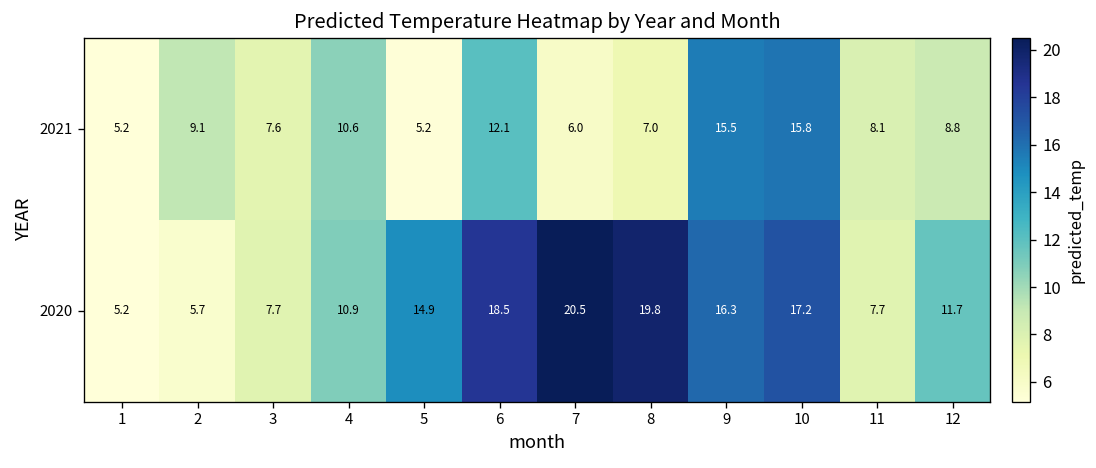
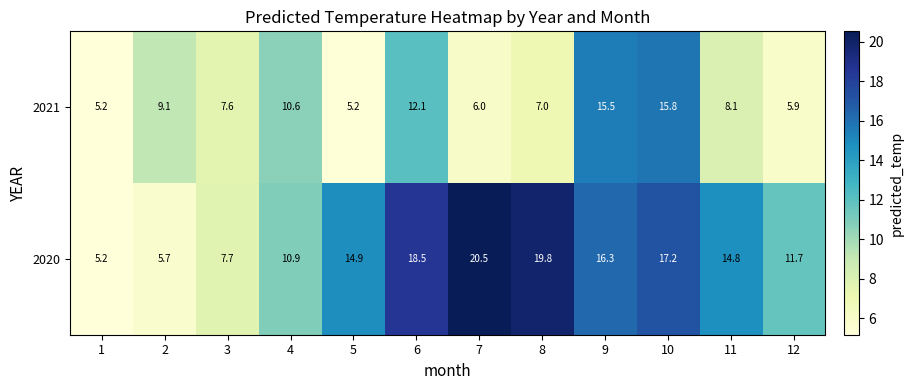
  {
    "2021": {
      "1": 5.2,
      "2": 9.1,
      "3": 7.6,
      "4": 10.6,
      "5": 5.2,
      "6": 12.1,
      "7": 6.0,
      "8": 7.0,
      "9": 15.5,
      "10": 15.8,
      "11": 8.1,
-     "12": 8.8
+     "12": 5.9
    },
    "2020": {
      "1": 5.2,
      "2": 5.7,
      "3": 7.7,
      "4": 10.9,
      "5": 14.9,
      "6": 18.5,
      "7": 20.5,
      "8": 19.8,
      "9": 16.3,
      "10": 17.2,
-     "11": 7.7,
+     "11": 14.8,
      "12": 11.7
    }
  }
